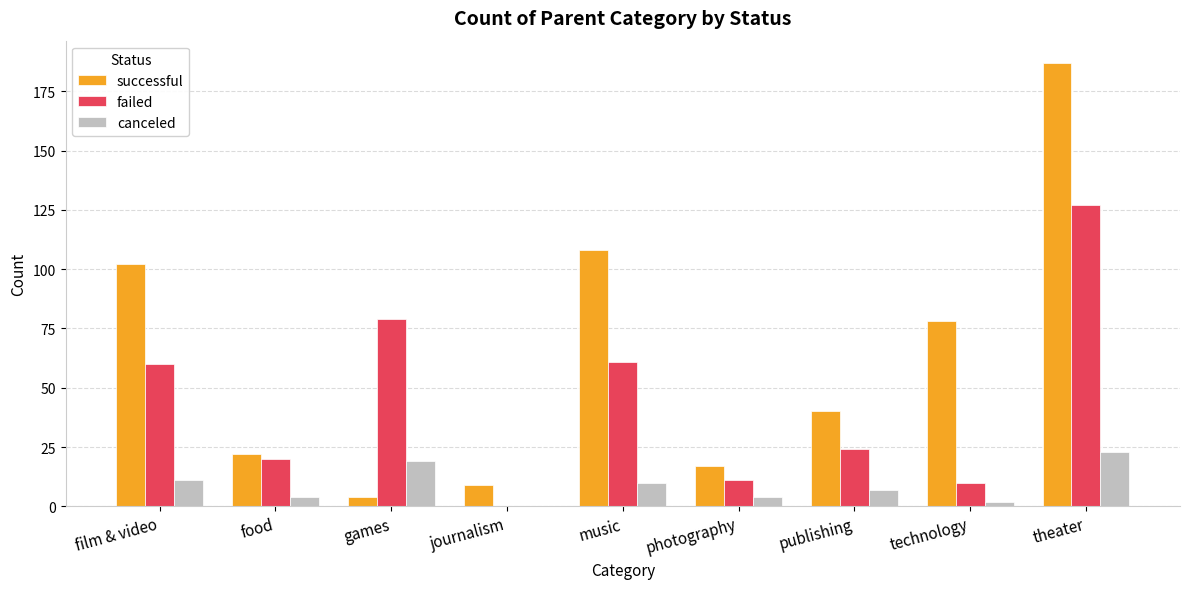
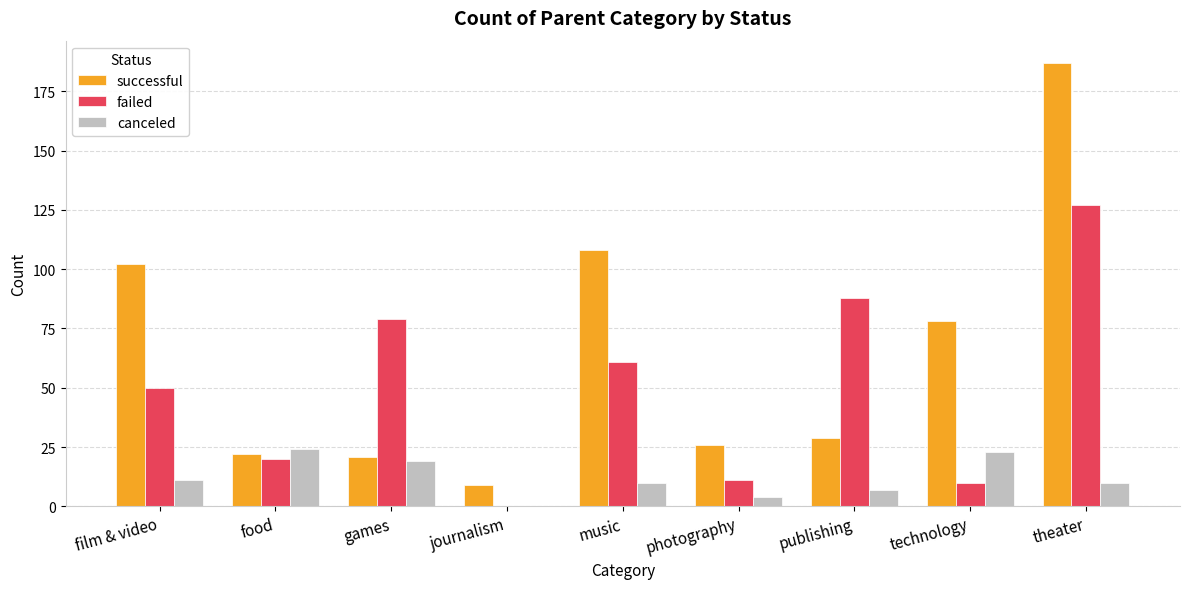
  {
    "successful": {
      "film & video": 102,
      "food": 22,
-     "games": 4,
+     "games": 21,
      "journalism": 9,
      "music": 108,
-     "photography": 17,
-     "publishing": 40,
+     "photography": 26,
+     "publishing": 29,
      "technology": 78,
      "theater": 187
    },
    "failed": {
-     "film & video": 60,
+     "film & video": 50,
      "food": 20,
      "games": 79,
      "journalism": 0,
      "music": 61,
      "photography": 11,
-     "publishing": 24,
+     "publishing": 88,
      "technology": 10,
      "theater": 127
    },
    "canceled": {
      "film & video": 11,
-     "food": 4,
+     "food": 24,
      "games": 19,
      "journalism": 0,
      "music": 10,
      "photography": 4,
      "publishing": 7,
-     "technology": 2,
-     "theater": 23
+     "technology": 23,
+     "theater": 10
    }
  }
